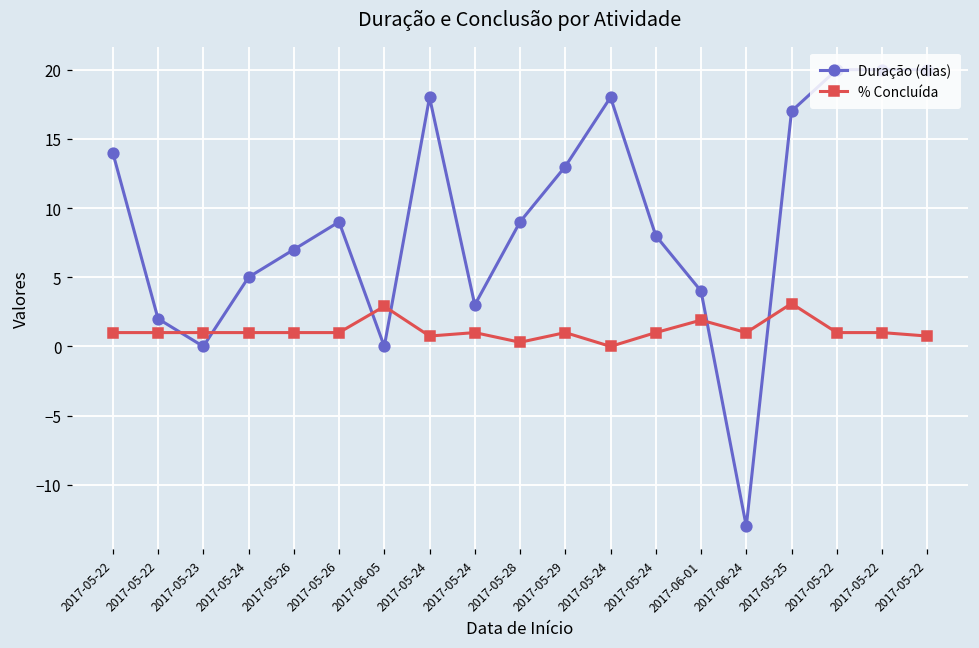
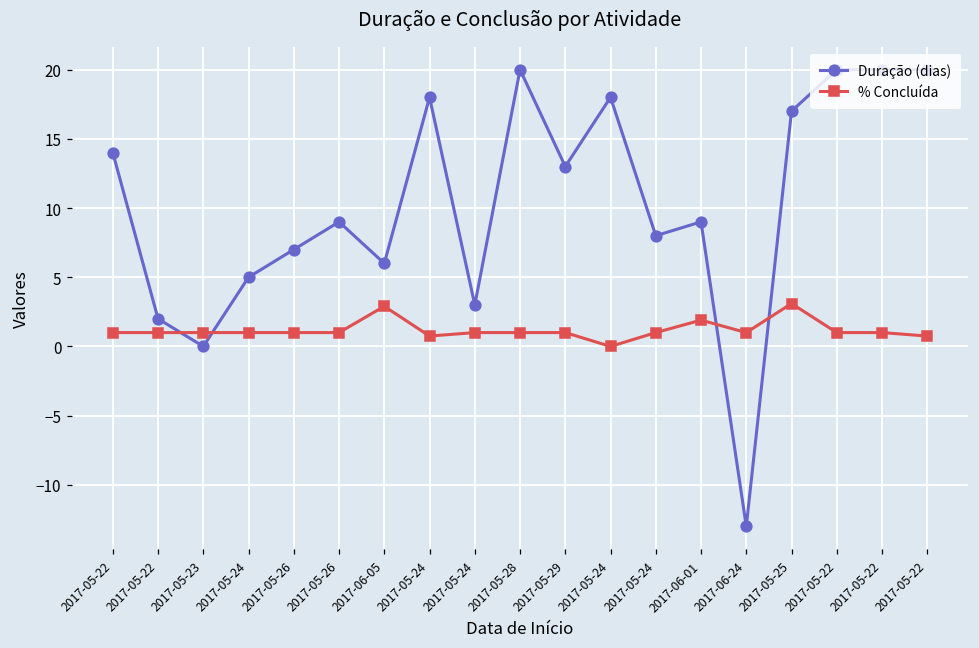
  {
    "Duração (dias)": {
      "2017-05-23": 0,
-     "2017-06-05": 0,
-     "2017-05-28": 9,
+     "2017-06-05": 6,
+     "2017-05-28": 20,
      "2017-05-29": 13,
-     "2017-06-01": 4,
+     "2017-06-01": 9,
      "2017-06-24": -13,
      "2017-05-25": 17
    },
    "% Concluída": {
      "2017-05-23": 1.0,
      "2017-06-05": 2.9,
-     "2017-05-28": 0.3,
+     "2017-05-28": 1.0,
      "2017-05-29": 1.0,
      "2017-06-01": 1.9,
      "2017-06-24": 1.0,
      "2017-05-25": 3.1
    }
  }
